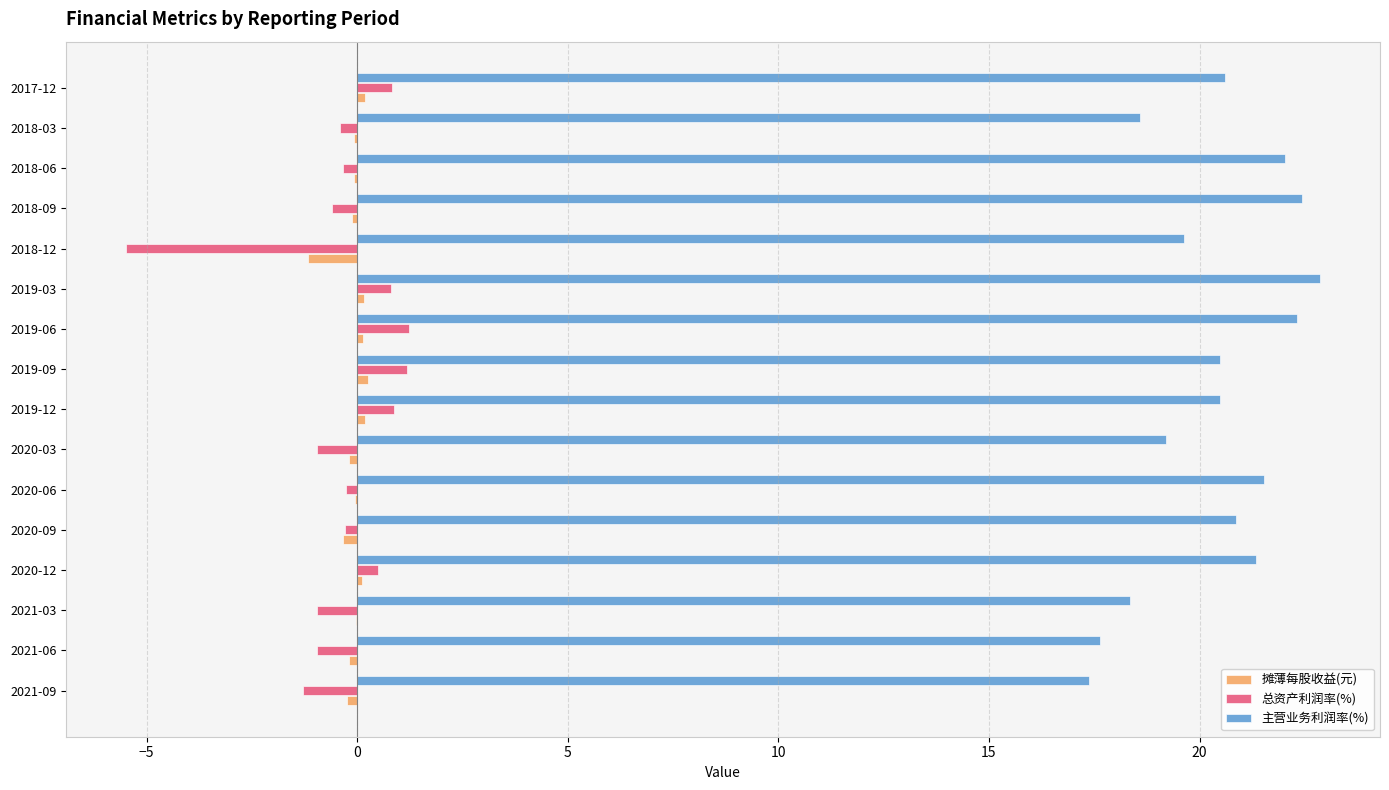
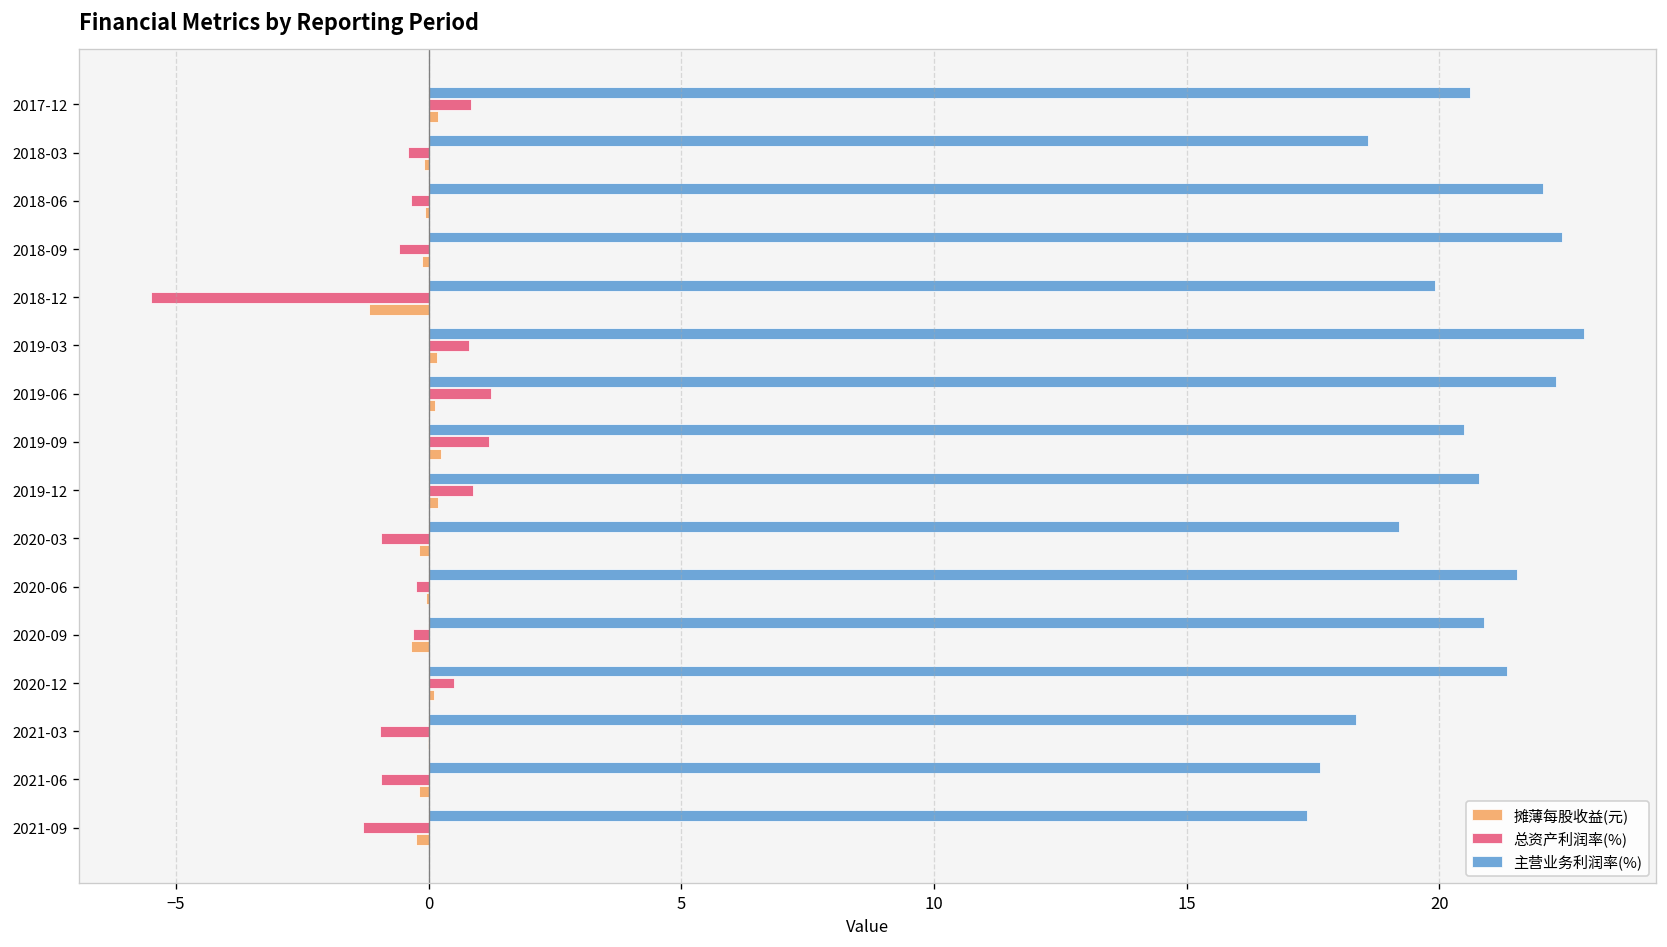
  {
    "摊薄每股收益(元)": {
      "2017-12": 0.2,
      "2018-03": -0.1,
      "2018-06": -0.1,
      "2018-09": -0.1,
      "2018-12": -1.2,
      "2019-03": 0.2,
      "2019-06": 0.1,
      "2019-09": 0.3,
      "2019-12": 0.2,
      "2020-03": -0.2,
      "2020-09": -0.3,
      "2020-12": 0.1,
      "2021-06": -0.2,
      "2021-09": -0.2
    },
    "总资产利润率(%)": {
      "2017-12": 0.8,
      "2018-03": -0.4,
      "2018-06": -0.3,
      "2018-09": -0.6,
      "2018-12": -5.5,
      "2019-03": 0.8,
      "2019-06": 1.2,
      "2019-09": 1.2,
      "2019-12": 0.9,
      "2020-03": -0.9,
      "2020-06": -0.3,
      "2020-09": -0.3,
      "2020-12": 0.5,
      "2021-03": -1.0,
      "2021-06": -0.9,
      "2021-09": -1.3
    },
    "主营业务利润率(%)": {
      "2017-12": 20.6,
      "2018-03": 18.6,
      "2018-06": 22.0,
      "2018-09": 22.4,
-     "2018-12": 19.6,
+     "2018-12": 19.9,
      "2019-03": 22.9,
      "2019-06": 22.3,
      "2019-09": 20.5,
-     "2019-12": 20.5,
+     "2019-12": 20.8,
      "2020-03": 19.2,
      "2020-06": 21.5,
      "2020-09": 20.9,
      "2020-12": 21.3,
      "2021-03": 18.3,
      "2021-06": 17.6,
      "2021-09": 17.4
    }
  }
